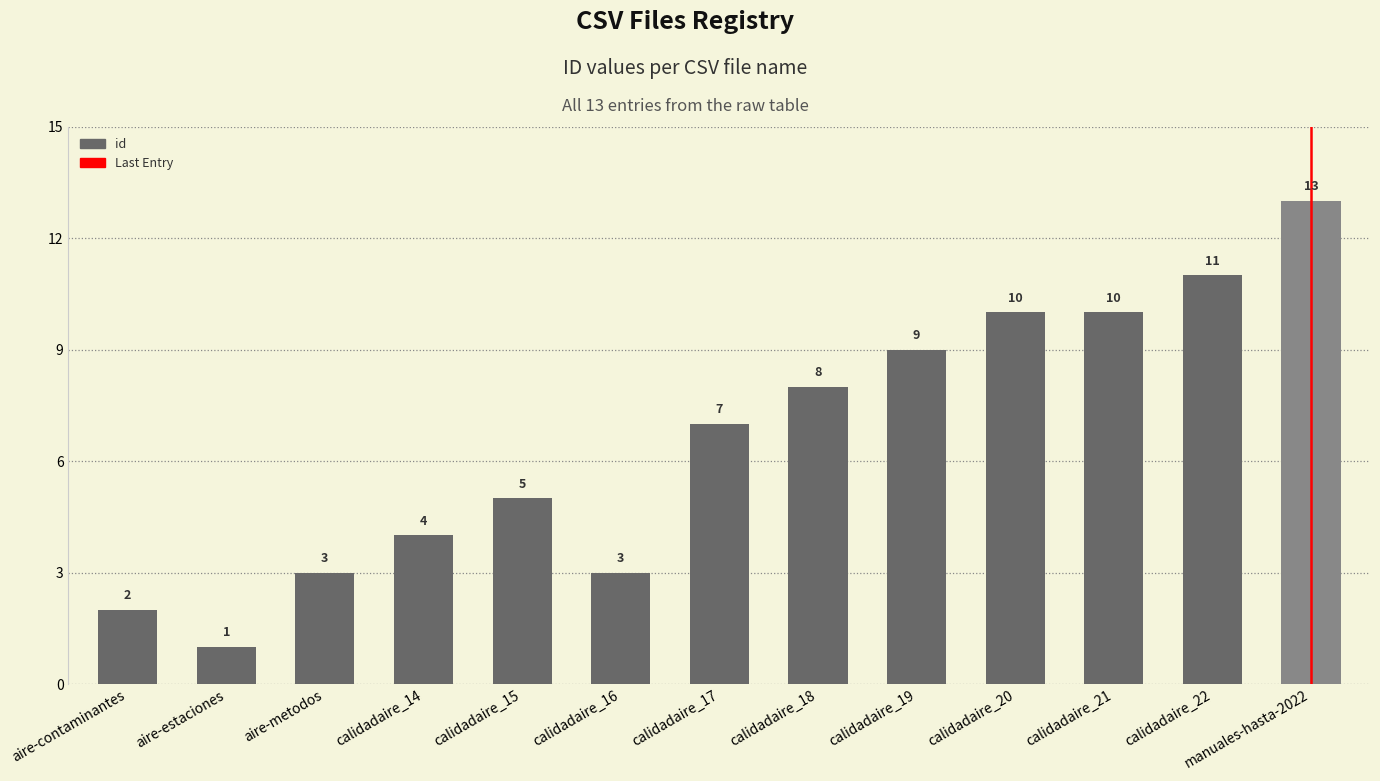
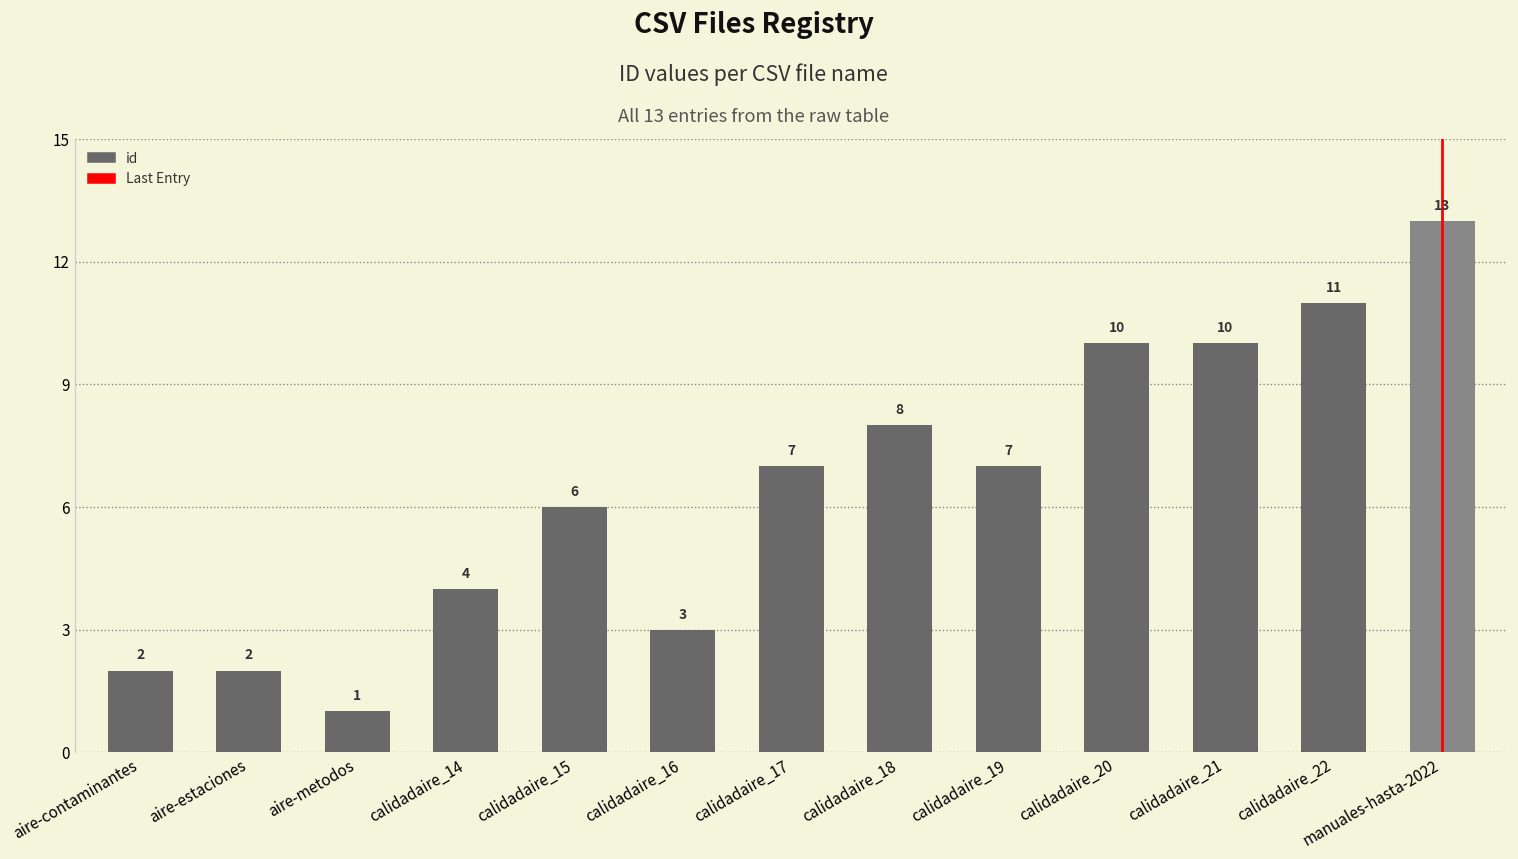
  {
    "aire-contaminantes": 2,
-   "aire-estaciones": 1,
-   "aire-metodos": 3,
+   "aire-estaciones": 2,
+   "aire-metodos": 1,
    "calidadaire_14": 4,
-   "calidadaire_15": 5,
+   "calidadaire_15": 6,
    "calidadaire_16": 3,
    "calidadaire_17": 7,
    "calidadaire_18": 8,
-   "calidadaire_19": 9,
+   "calidadaire_19": 7,
    "calidadaire_20": 10,
    "calidadaire_21": 10,
    "calidadaire_22": 11,
    "manuales-hasta-2022": 13
  }
